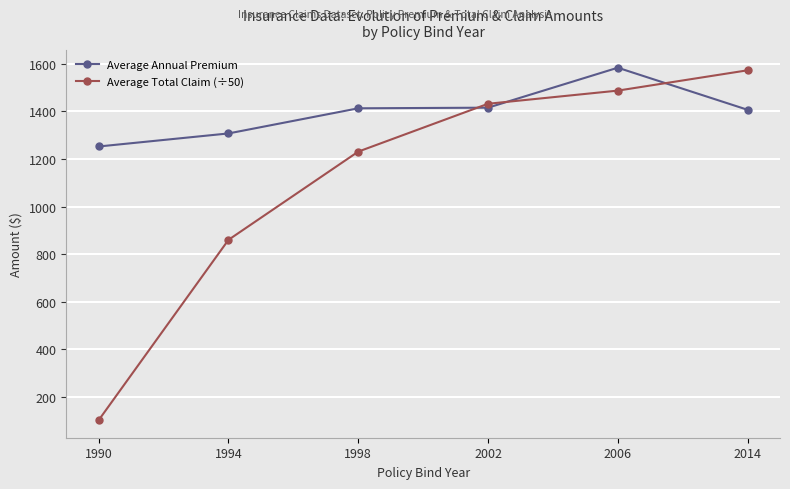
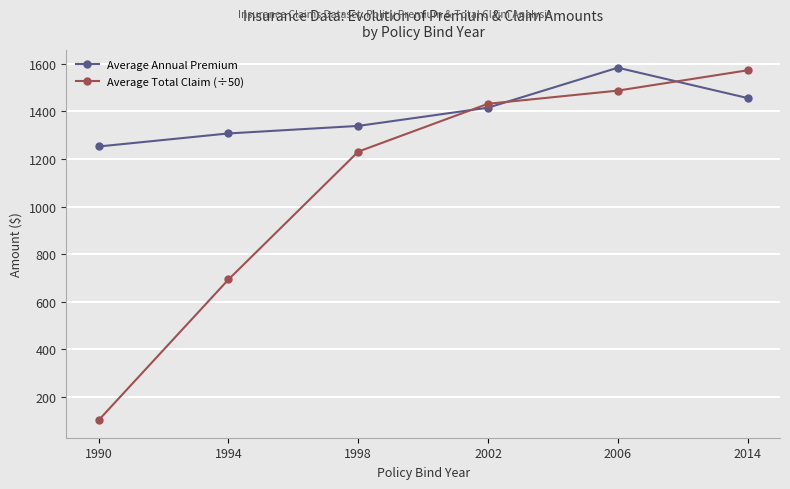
  {
    "Average Annual Premium": {
      "1990": 1250,
      "1994": 1310,
-     "1998": 1410,
+     "1998": 1340,
      "2002": 1420,
      "2006": 1580,
-     "2014": 1410
+     "2014": 1460
    },
    "Average Total Claim (÷50)": {
      "1990": 100,
-     "1994": 860,
+     "1994": 690,
      "1998": 1230,
      "2002": 1430,
      "2006": 1490,
      "2014": 1570
    }
  }
